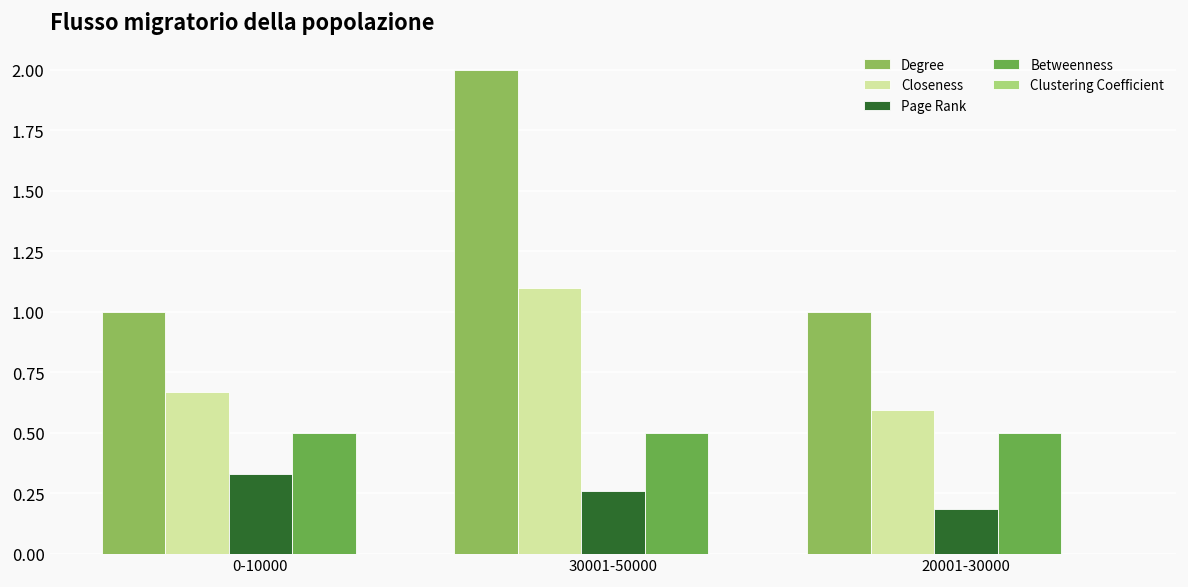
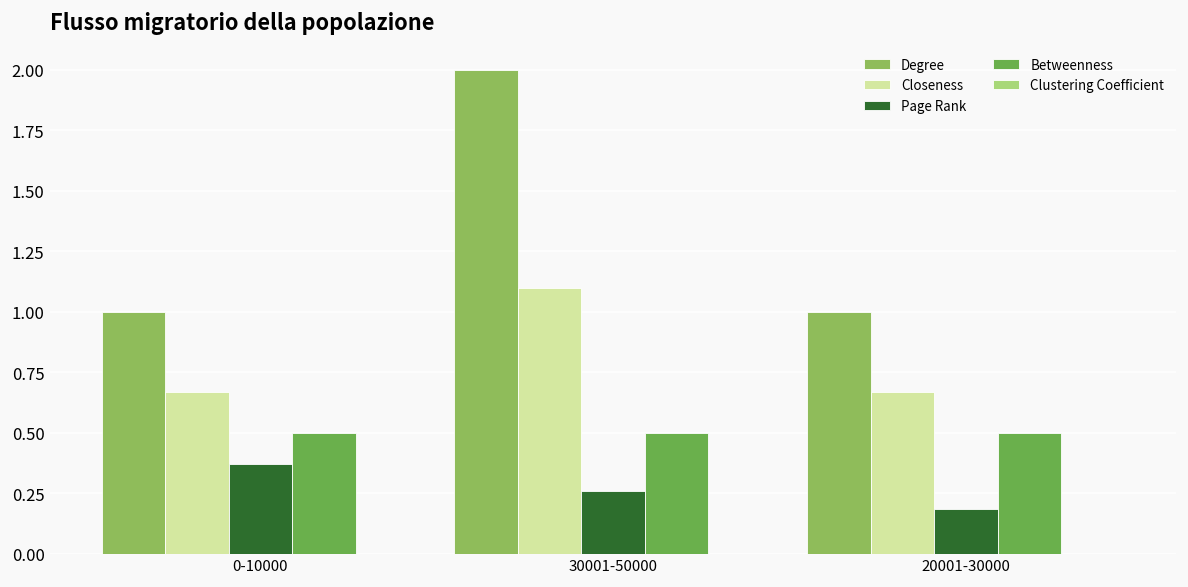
  {
    "Closeness": {
      "0-10000": 0.67,
      "30001-50000": 1.10,
-     "20001-30000": 0.59
+     "20001-30000": 0.67
    },
    "Page Rank": {
-     "0-10000": 0.33,
+     "0-10000": 0.37,
      "30001-50000": 0.26,
      "20001-30000": 0.18
    }
  }
